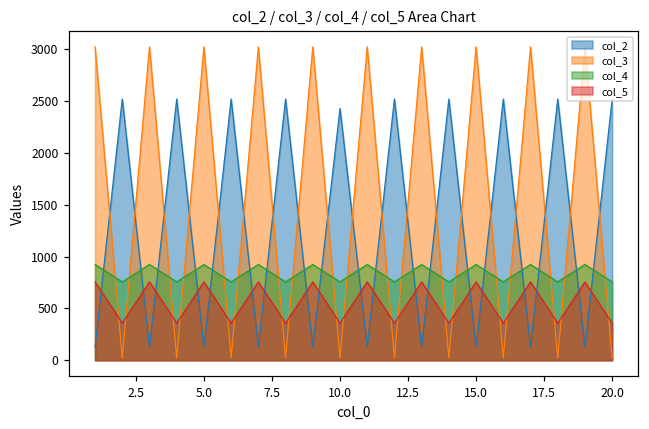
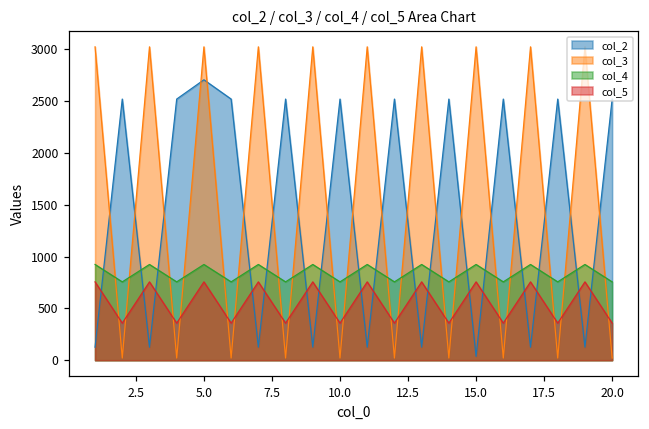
  {
    "col_2": {
-     "5.0": 100,
-     "10.0": 2400,
-     "15.0": 100
+     "5.0": 2700,
+     "10.0": 2500,
+     "15.0": 0
    },
    "col_3": {
      "5.0": 3000,
      "10.0": 0,
      "15.0": 3000,
      "20.0": 0
    },
    "col_4": {
      "5.0": 900,
      "10.0": 800,
      "15.0": 900,
      "20.0": 800
    },
    "col_5": {
      "5.0": 800,
      "10.0": 400,
      "15.0": 800,
      "20.0": 400
    }
  }
